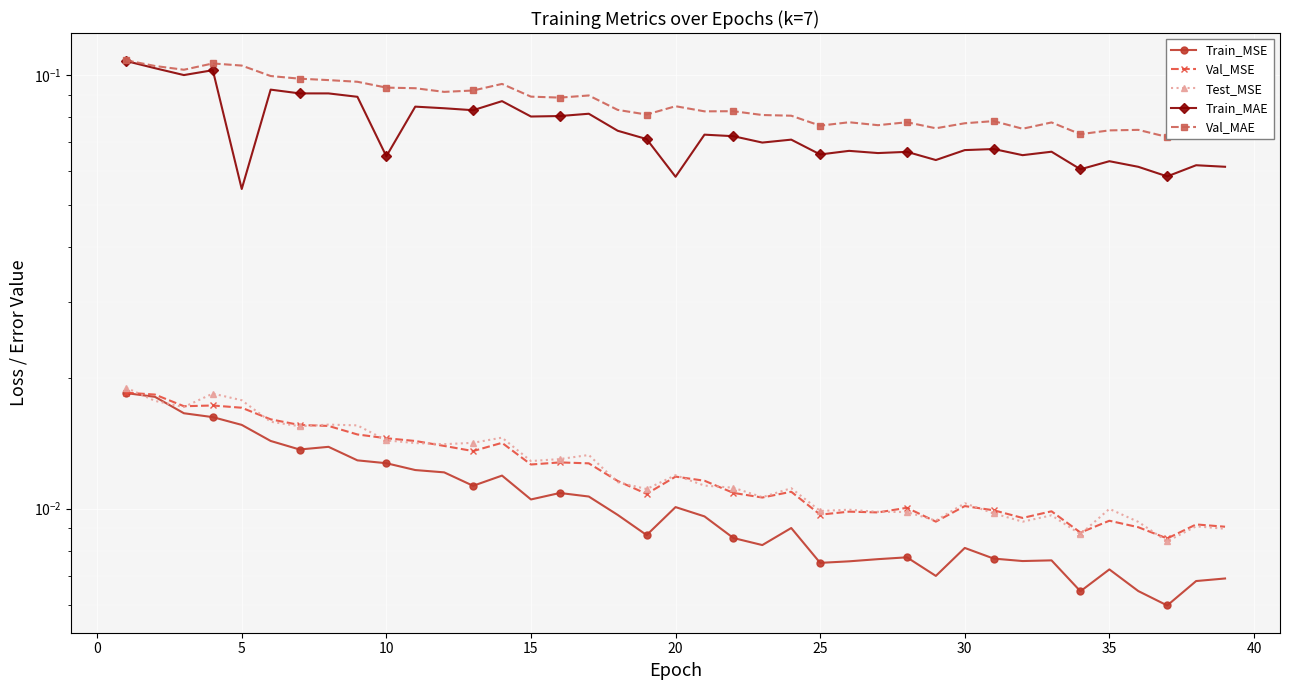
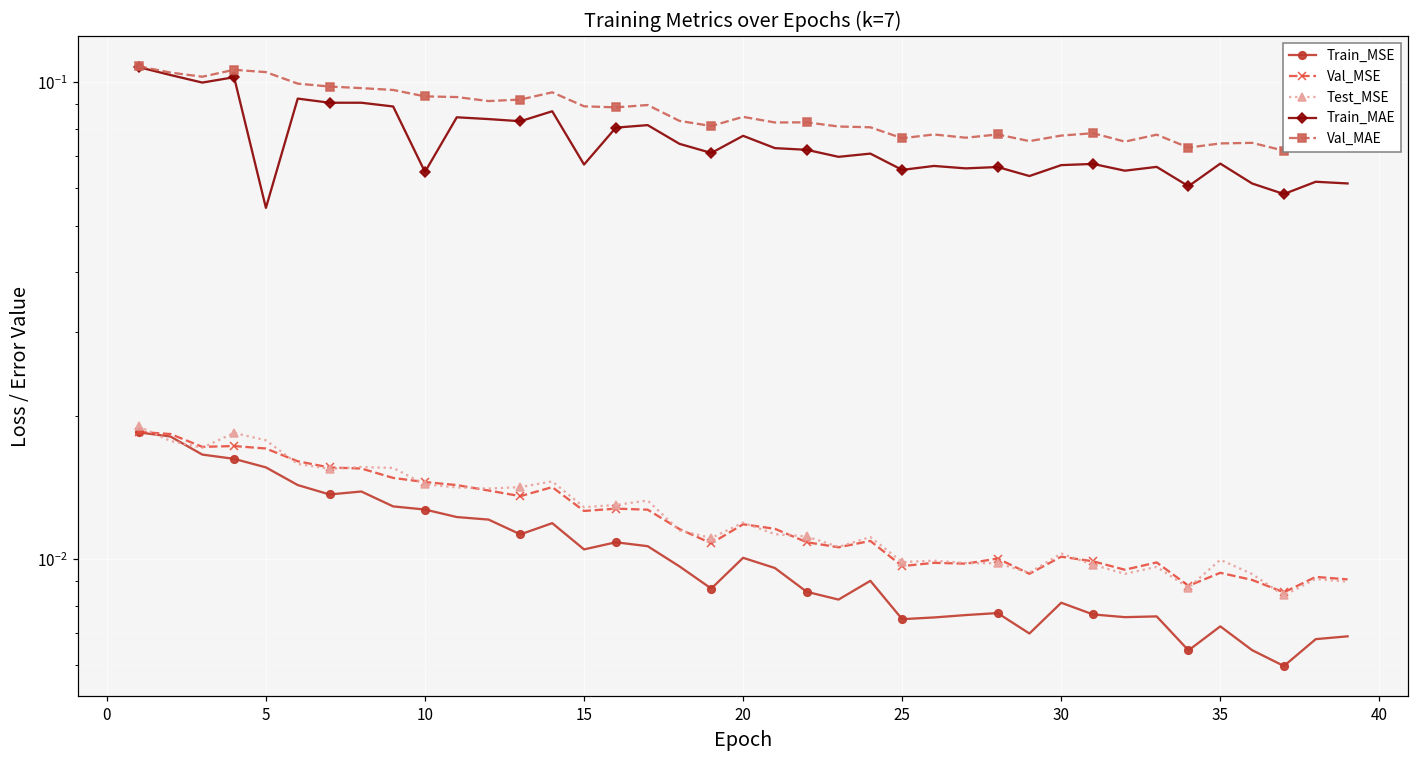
  {
    "Test_MSE": {
      "5": 0.018,
      "15": 0.013,
      "25": 0.010,
      "30": 0.0103,
      "35": 0.010
    },
    "Train_MAE": {
      "5": 0.055,
      "10": 0.065,
-     "15": 0.080,
-     "20": 0.058,
+     "15": 0.067,
+     "20": 0.077,
      "25": 0.066,
      "30": 0.067,
-     "35": 0.063
+     "35": 0.068
    }
  }
